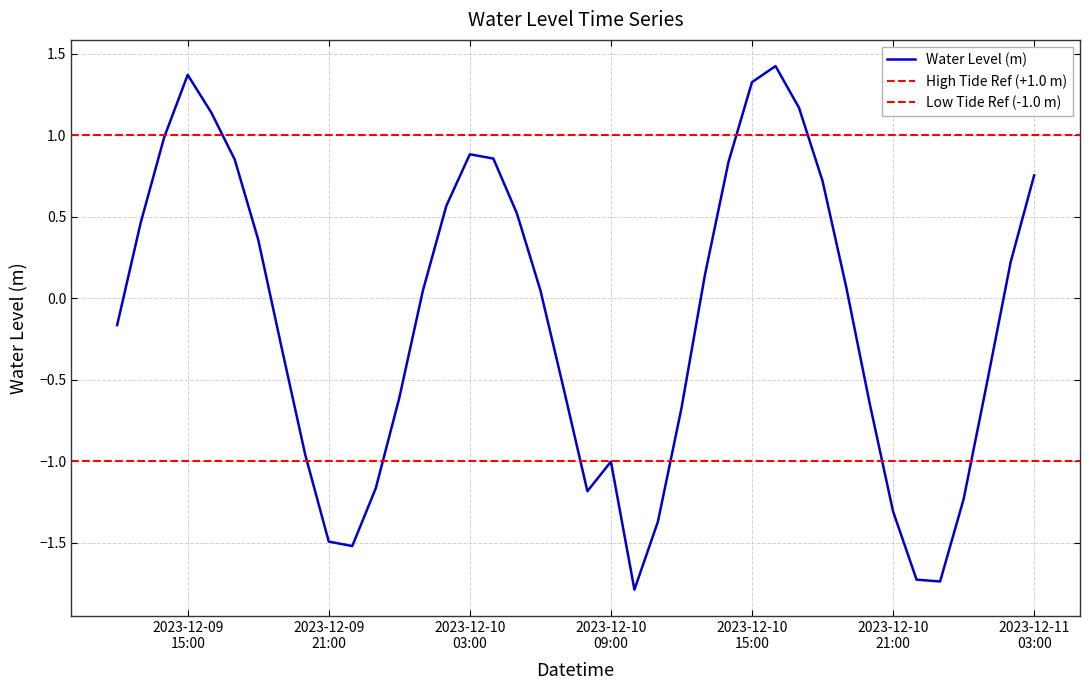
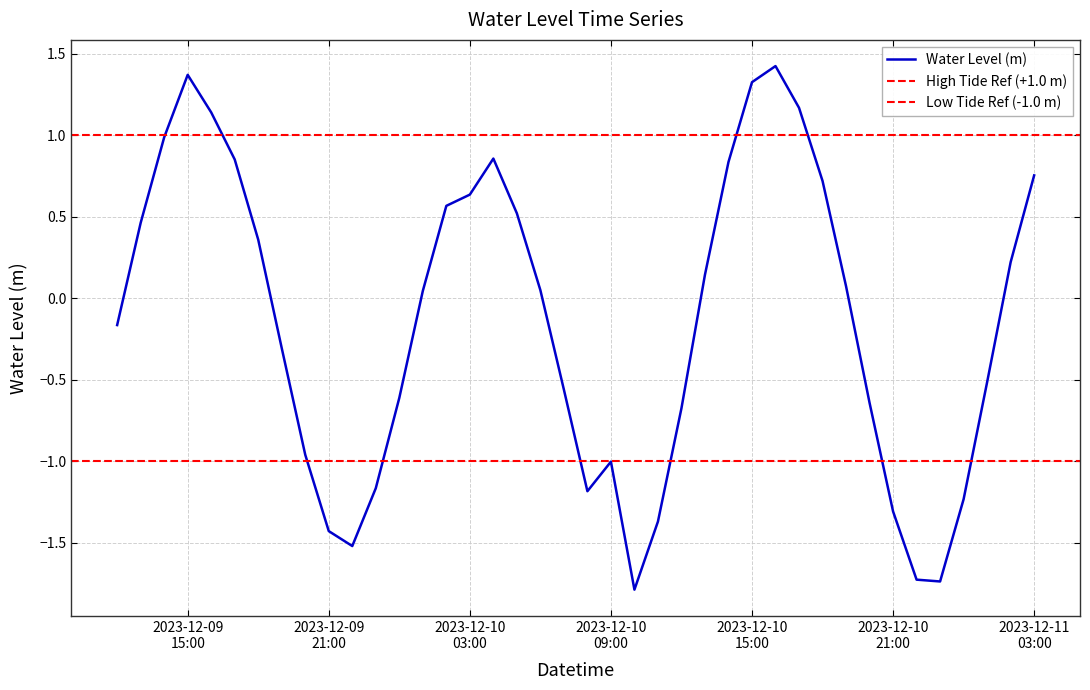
  {
    "2023-12-09 15:00": 1.37,
-   "2023-12-09 21:00": -1.49,
-   "2023-12-10 03:00": 0.88,
+   "2023-12-09 21:00": -1.43,
+   "2023-12-10 03:00": 0.64,
    "2023-12-10 09:00": -1.00,
    "2023-12-10 15:00": 1.33,
    "2023-12-10 21:00": -1.31,
    "2023-12-11 03:00": 0.75
  }
